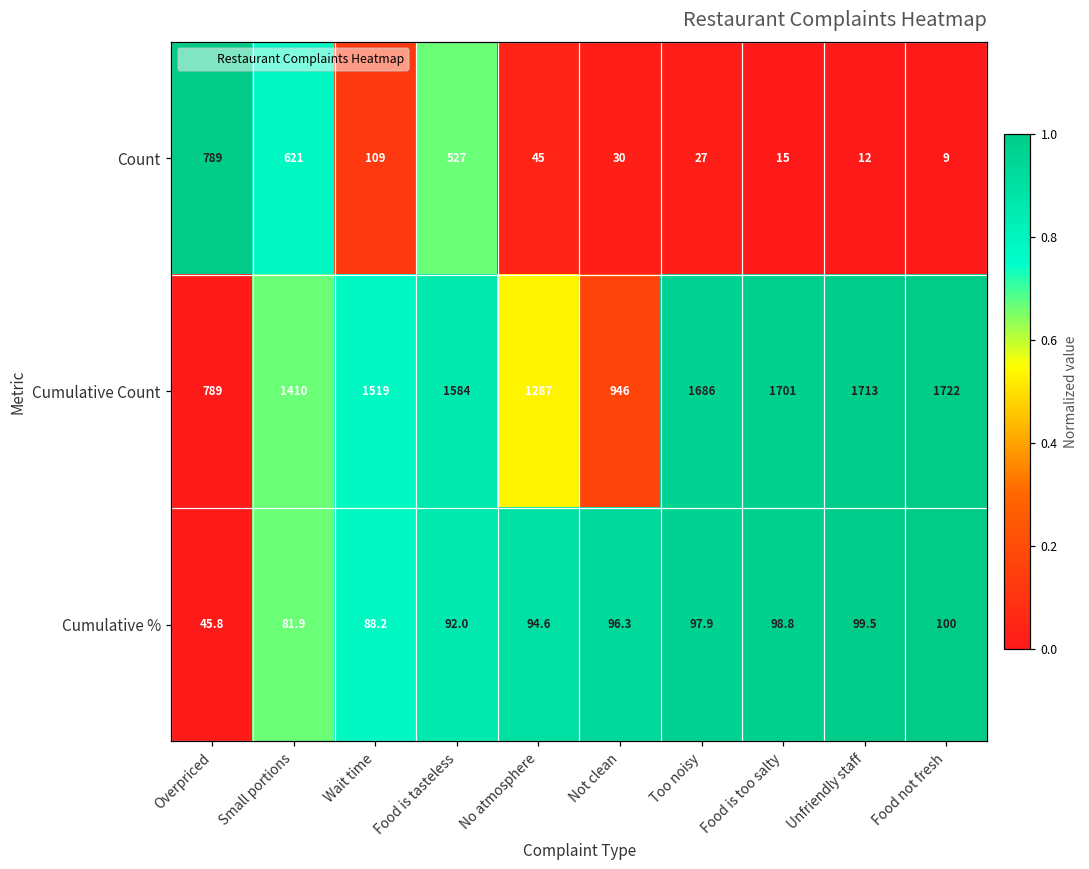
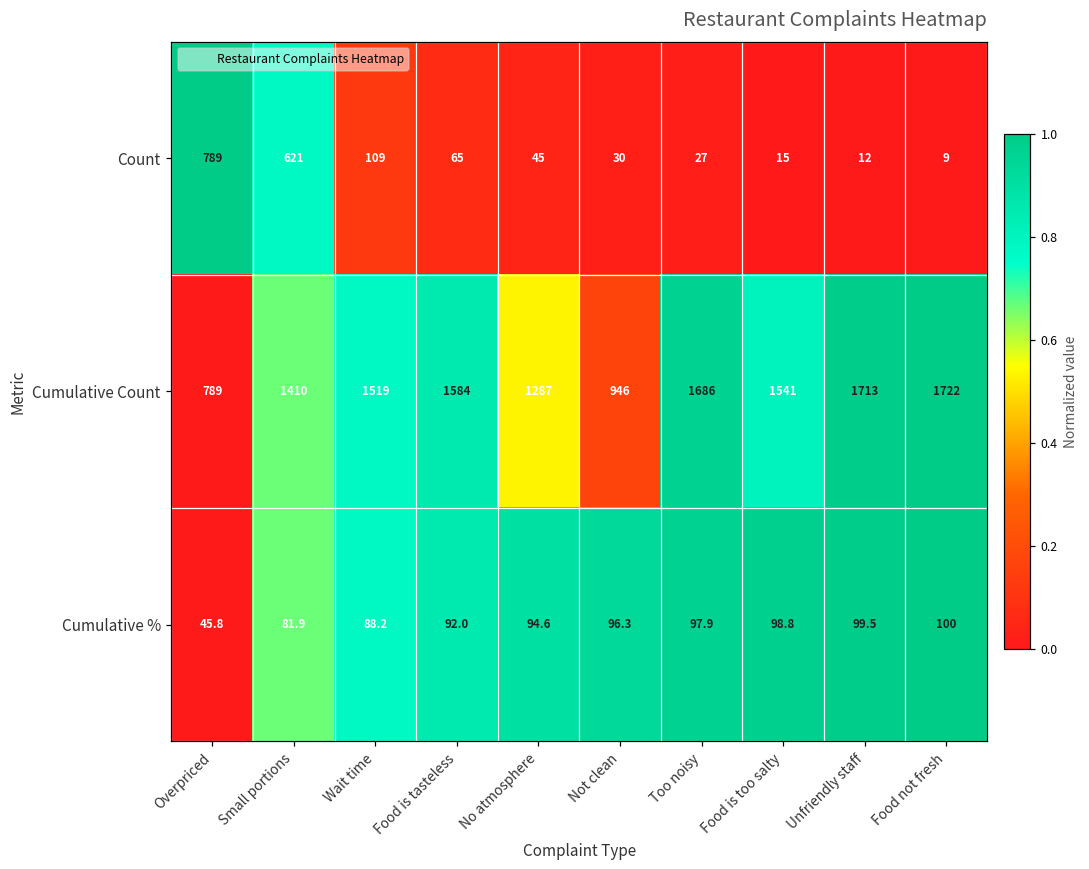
  {
    "Count": {
      "Overpriced": 789,
      "Small portions": 621,
      "Wait time": 109,
-     "Food is tasteless": 527,
+     "Food is tasteless": 65,
      "No atmosphere": 45,
      "Not clean": 30,
      "Too noisy": 27,
      "Food is too salty": 15,
      "Unfriendly staff": 12,
      "Food not fresh": 9
    },
    "Cumulative Count": {
      "Overpriced": 789,
      "Small portions": 1410,
      "Wait time": 1519,
      "Food is tasteless": 1584,
      "No atmosphere": 1287,
      "Not clean": 946,
      "Too noisy": 1686,
-     "Food is too salty": 1701,
+     "Food is too salty": 1541,
      "Unfriendly staff": 1713,
      "Food not fresh": 1722
    },
    "Cumulative %": {
      "Overpriced": 45.8,
      "Small portions": 81.9,
      "Wait time": 88.2,
      "Food is tasteless": 92.0,
      "No atmosphere": 94.6,
      "Not clean": 96.3,
      "Too noisy": 97.9,
      "Food is too salty": 98.8,
      "Unfriendly staff": 99.5,
      "Food not fresh": 100
    }
  }
